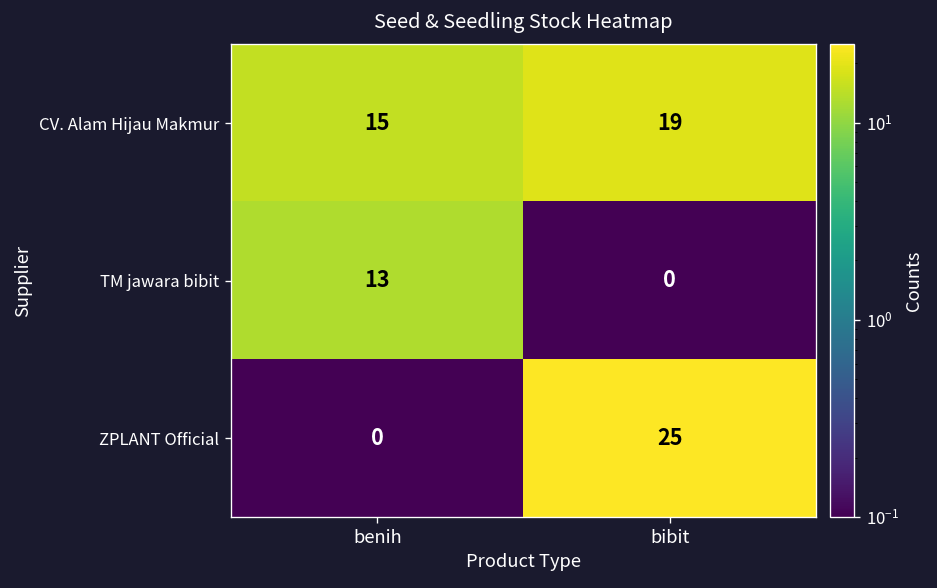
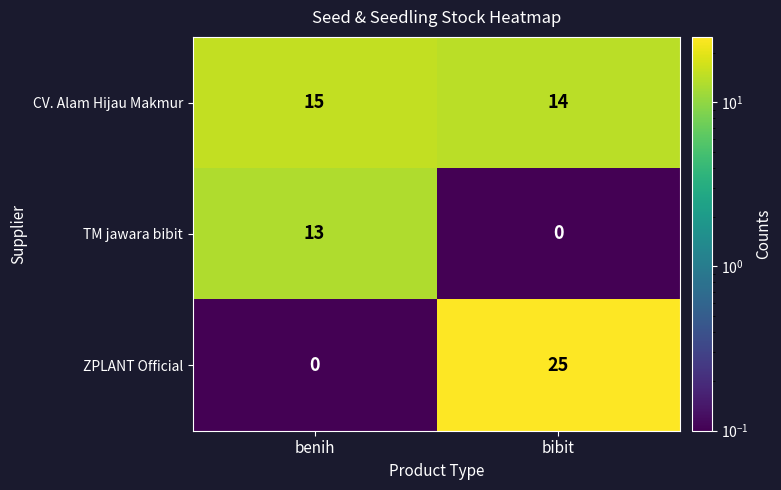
  {
    "CV. Alam Hijau Makmur": {
      "benih": 15,
-     "bibit": 19
+     "bibit": 14
    },
    "TM jawara bibit": {
      "benih": 13,
      "bibit": 0
    },
    "ZPLANT Official": {
      "benih": 0,
      "bibit": 25
    }
  }
